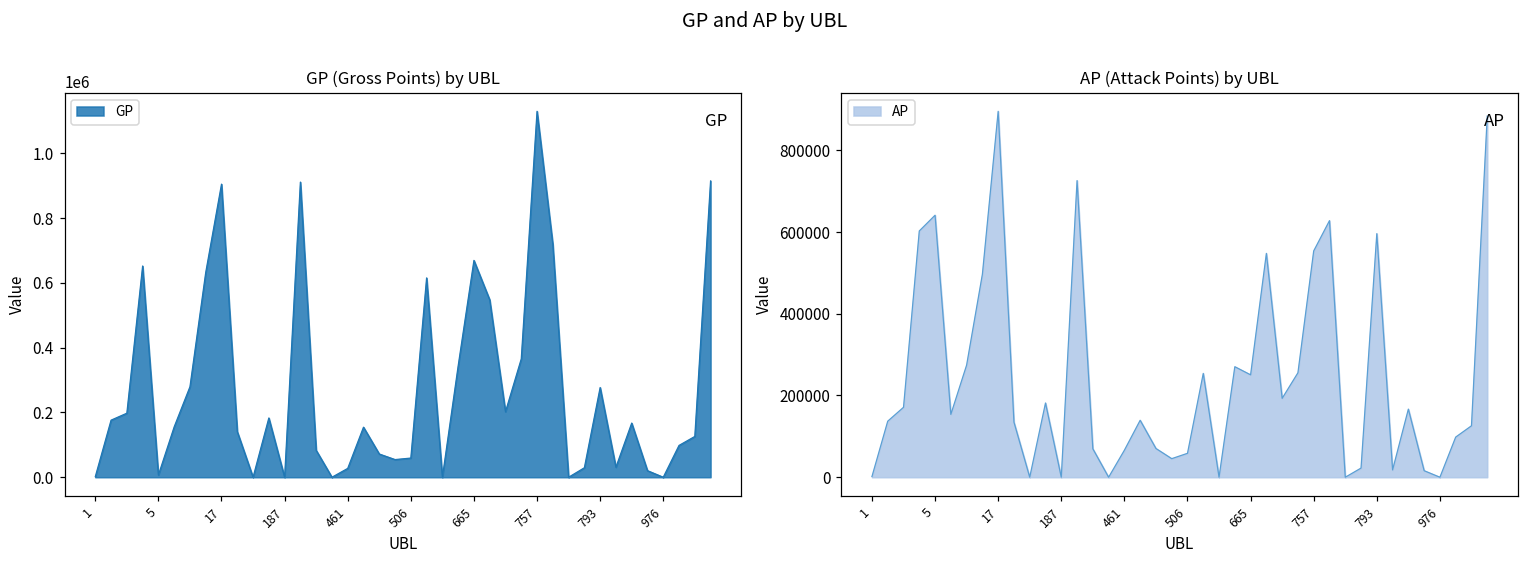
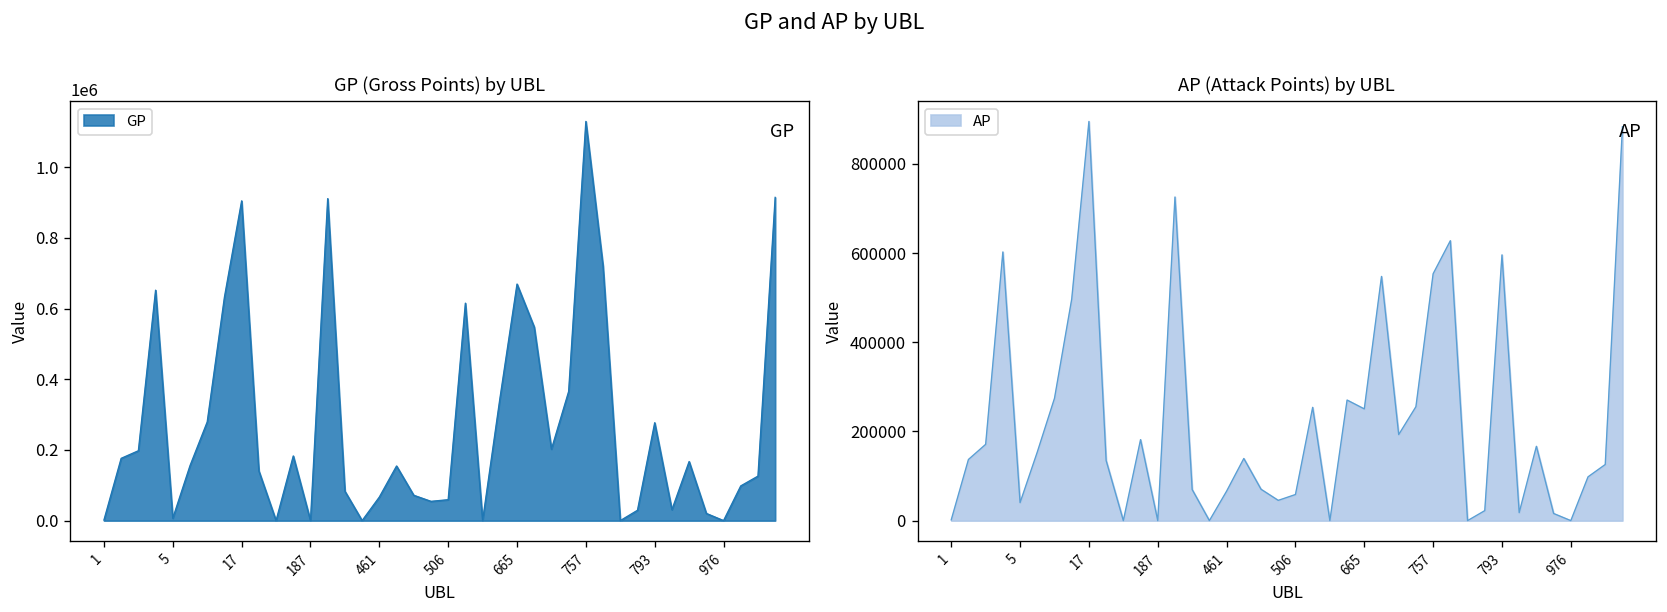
  {
    "GP (Gross Points) by UBL": {
      "1": 0,
      "5": 10000,
      "17": 900000,
      "187": 0,
-     "461": 30000,
+     "461": 70000,
      "506": 60000,
      "665": 670000,
      "757": 1130000,
      "793": 280000,
      "976": 0
    },
    "AP (Attack Points) by UBL": {
      "1": 0,
-     "5": 640000,
+     "5": 40000,
      "17": 900000,
      "187": 0,
      "461": 70000,
      "506": 60000,
      "665": 250000,
      "757": 550000,
      "793": 600000,
      "976": 0
    }
  }
